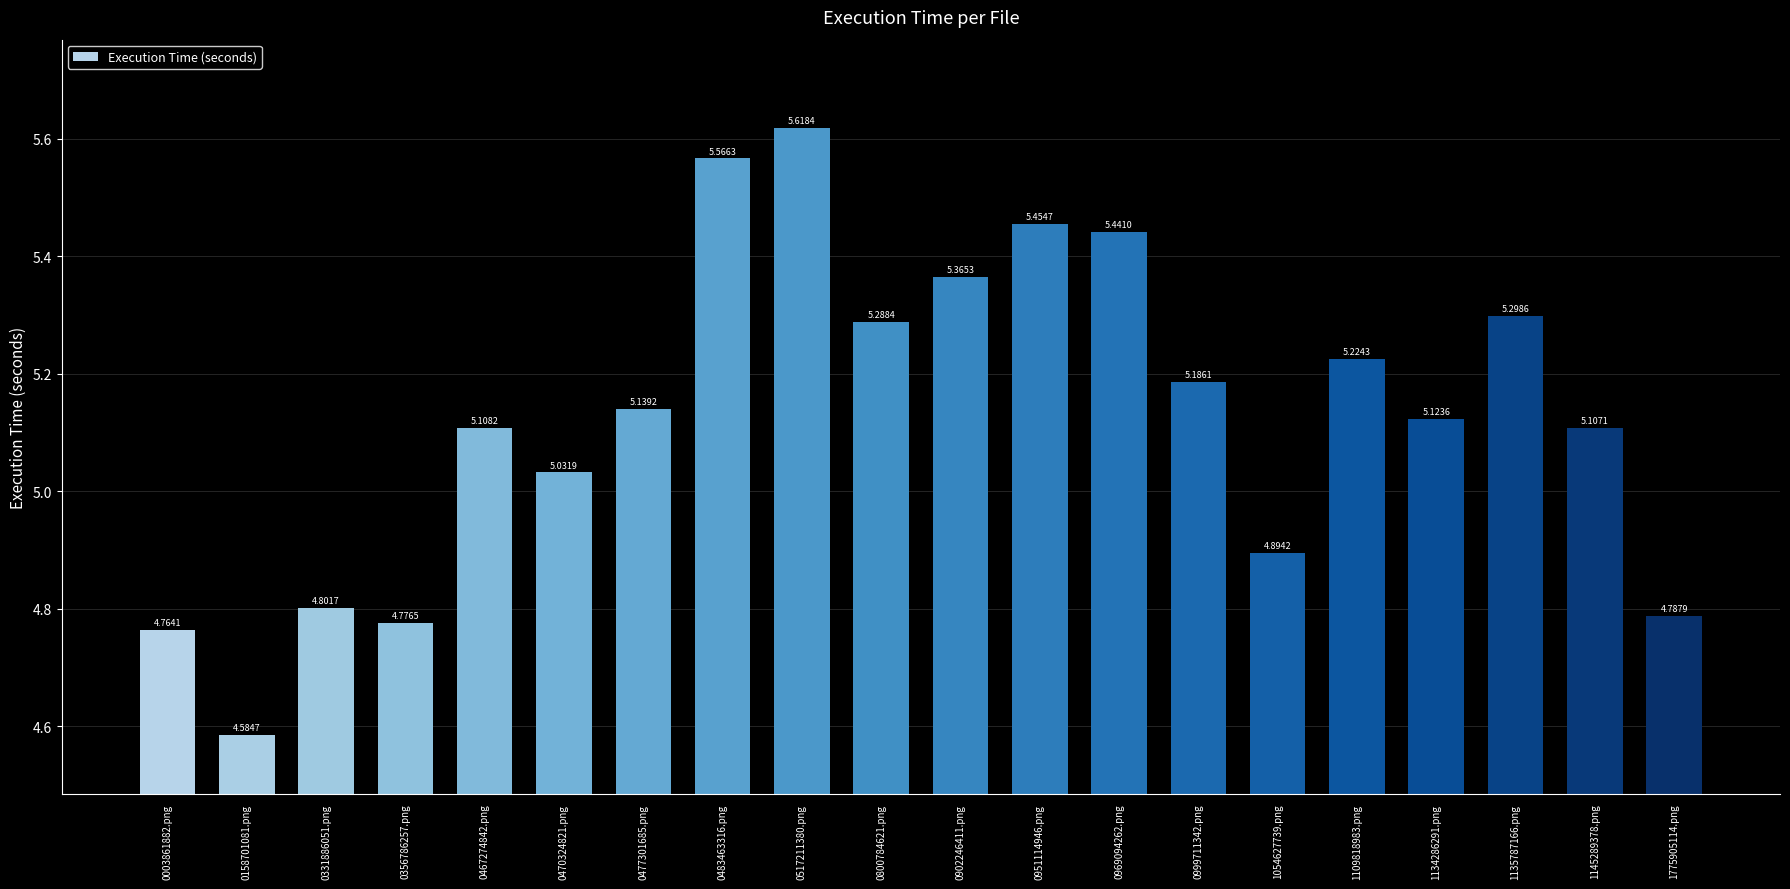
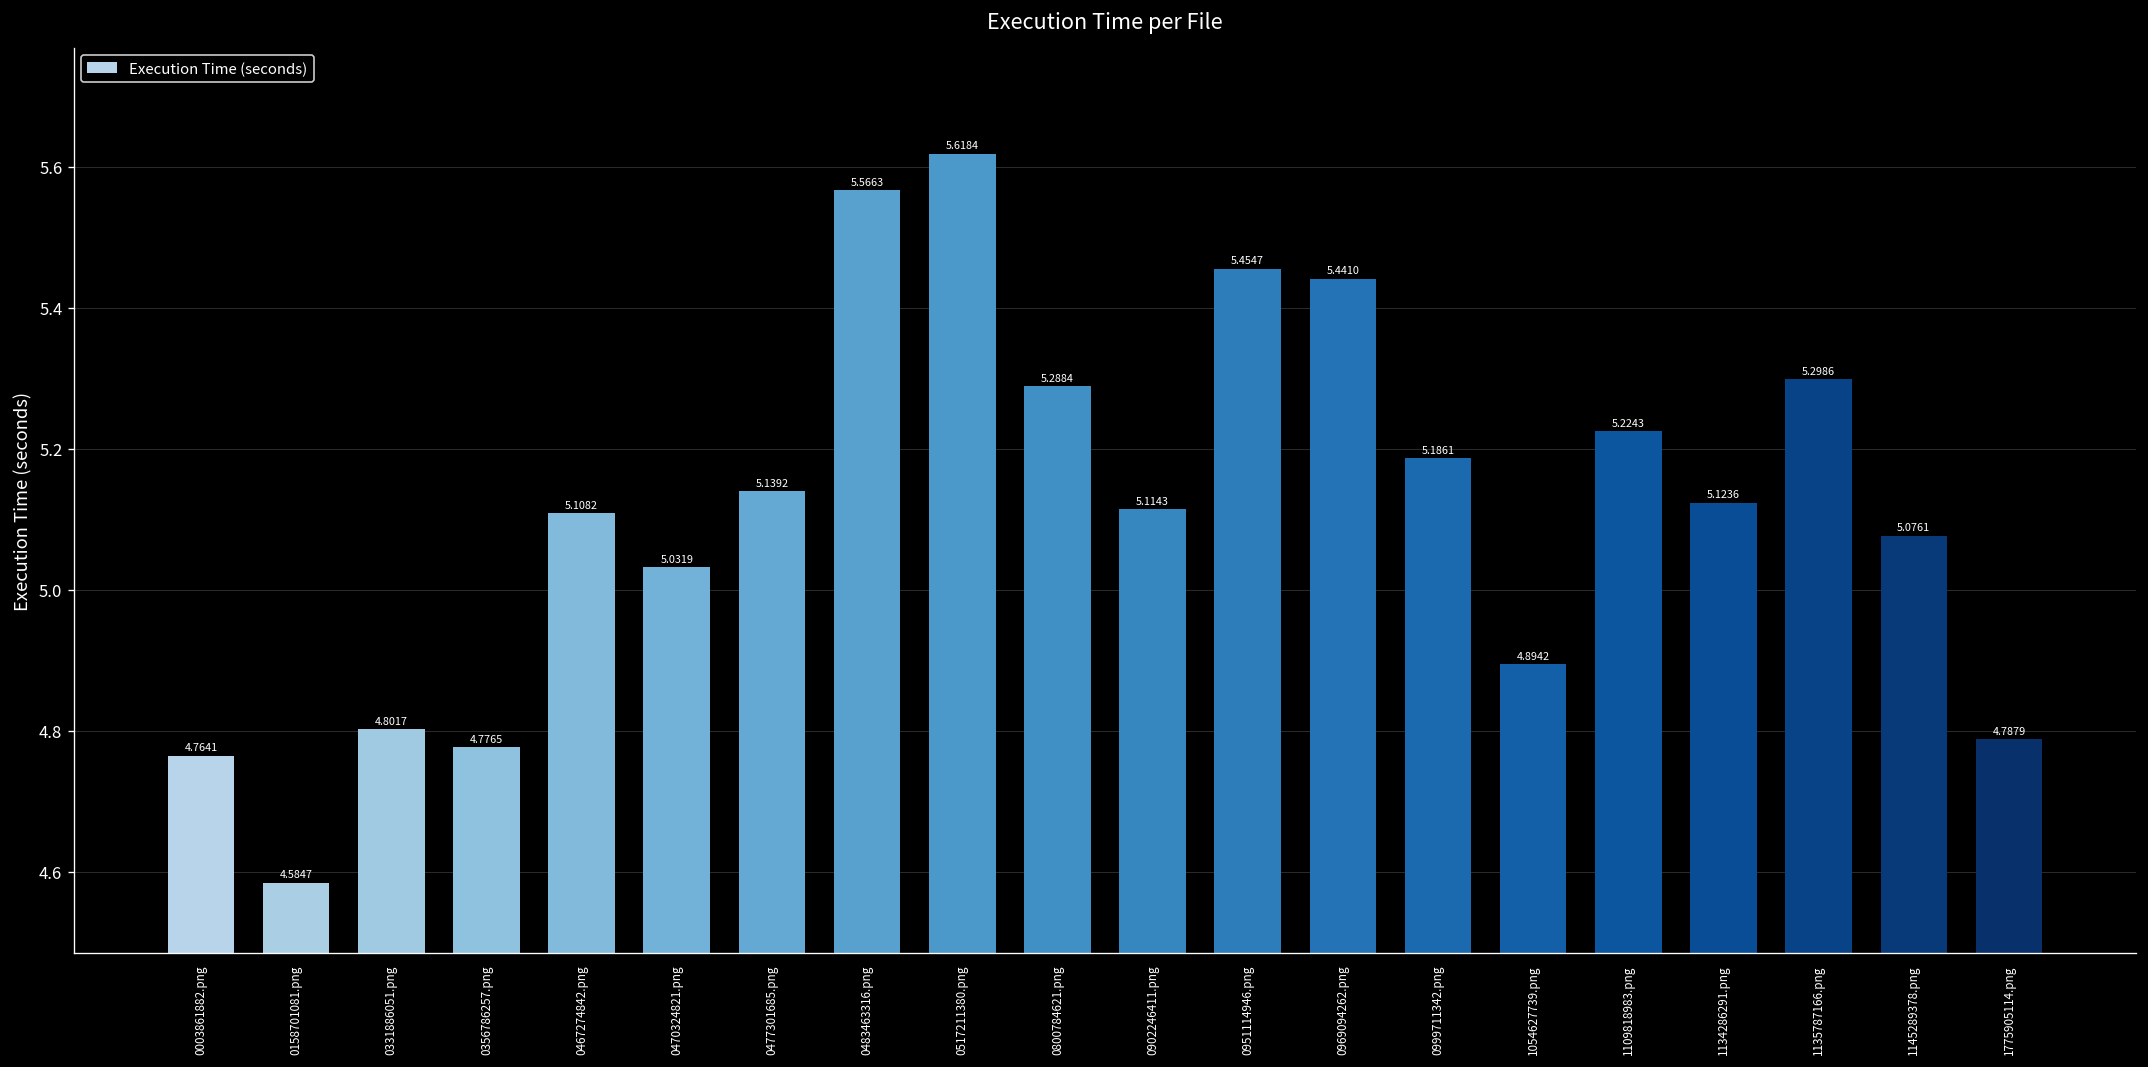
  {
    "0003861882.png": 4.7641,
    "0158701081.png": 4.5847,
    "0331886051.png": 4.8017,
    "0356786257.png": 4.7765,
    "0467274842.png": 5.1082,
    "0470324821.png": 5.0319,
    "0477301685.png": 5.1392,
    "0483463316.png": 5.5663,
    "0517211380.png": 5.6184,
    "0800784621.png": 5.2884,
-   "0902246411.png": 5.3653,
+   "0902246411.png": 5.1143,
    "0951114946.png": 5.4547,
    "0969094262.png": 5.4410,
    "0999711342.png": 5.1861,
    "1054627739.png": 4.8942,
    "1109818983.png": 5.2243,
    "1134286291.png": 5.1236,
    "1135787166.png": 5.2986,
-   "1145289378.png": 5.1071,
+   "1145289378.png": 5.0761,
    "1775905114.png": 4.7879
  }
